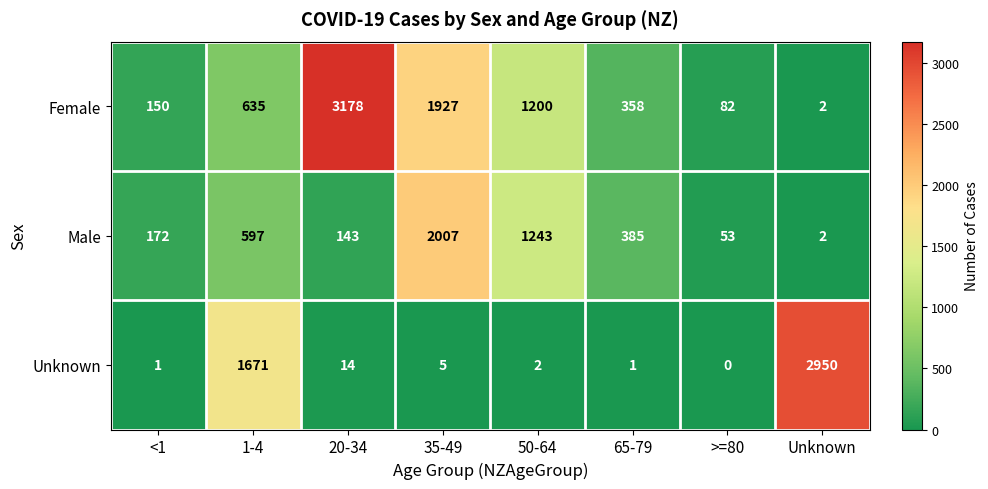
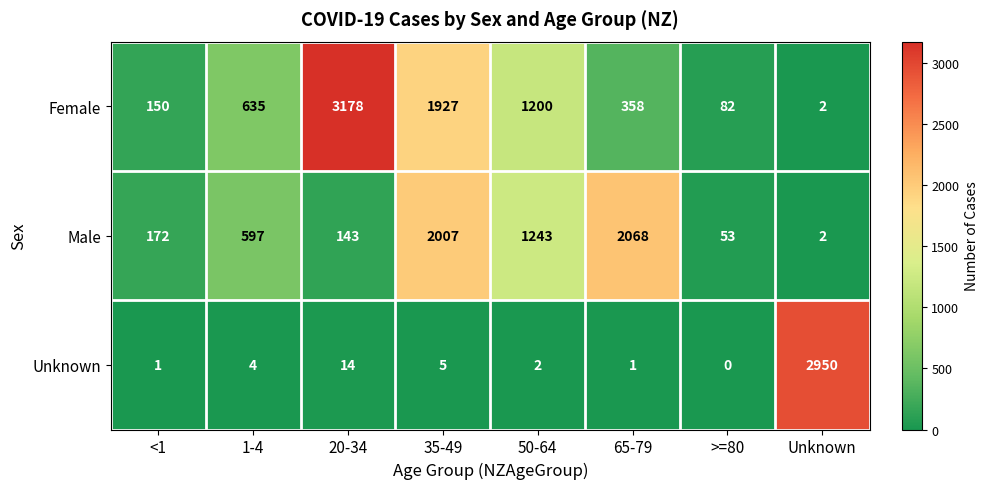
  {
    "Female": {
      "<1": 150,
      "1-4": 635,
      "20-34": 3178,
      "35-49": 1927,
      "50-64": 1200,
      "65-79": 358,
      ">=80": 82,
      "Unknown": 2
    },
    "Male": {
      "<1": 172,
      "1-4": 597,
      "20-34": 143,
      "35-49": 2007,
      "50-64": 1243,
-     "65-79": 385,
+     "65-79": 2068,
      ">=80": 53,
      "Unknown": 2
    },
    "Unknown": {
      "<1": 1,
-     "1-4": 1671,
+     "1-4": 4,
      "20-34": 14,
      "35-49": 5,
      "50-64": 2,
      "65-79": 1,
      ">=80": 0,
      "Unknown": 2950
    }
  }
